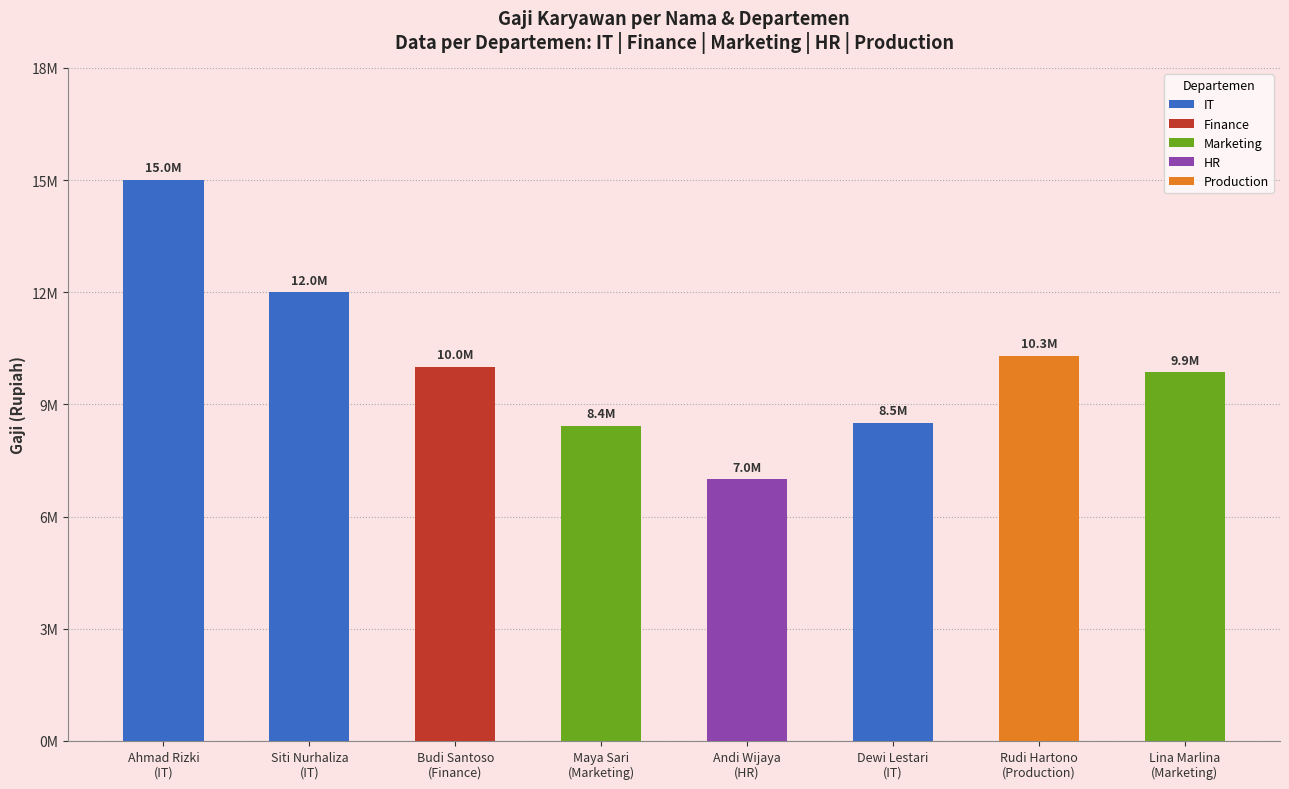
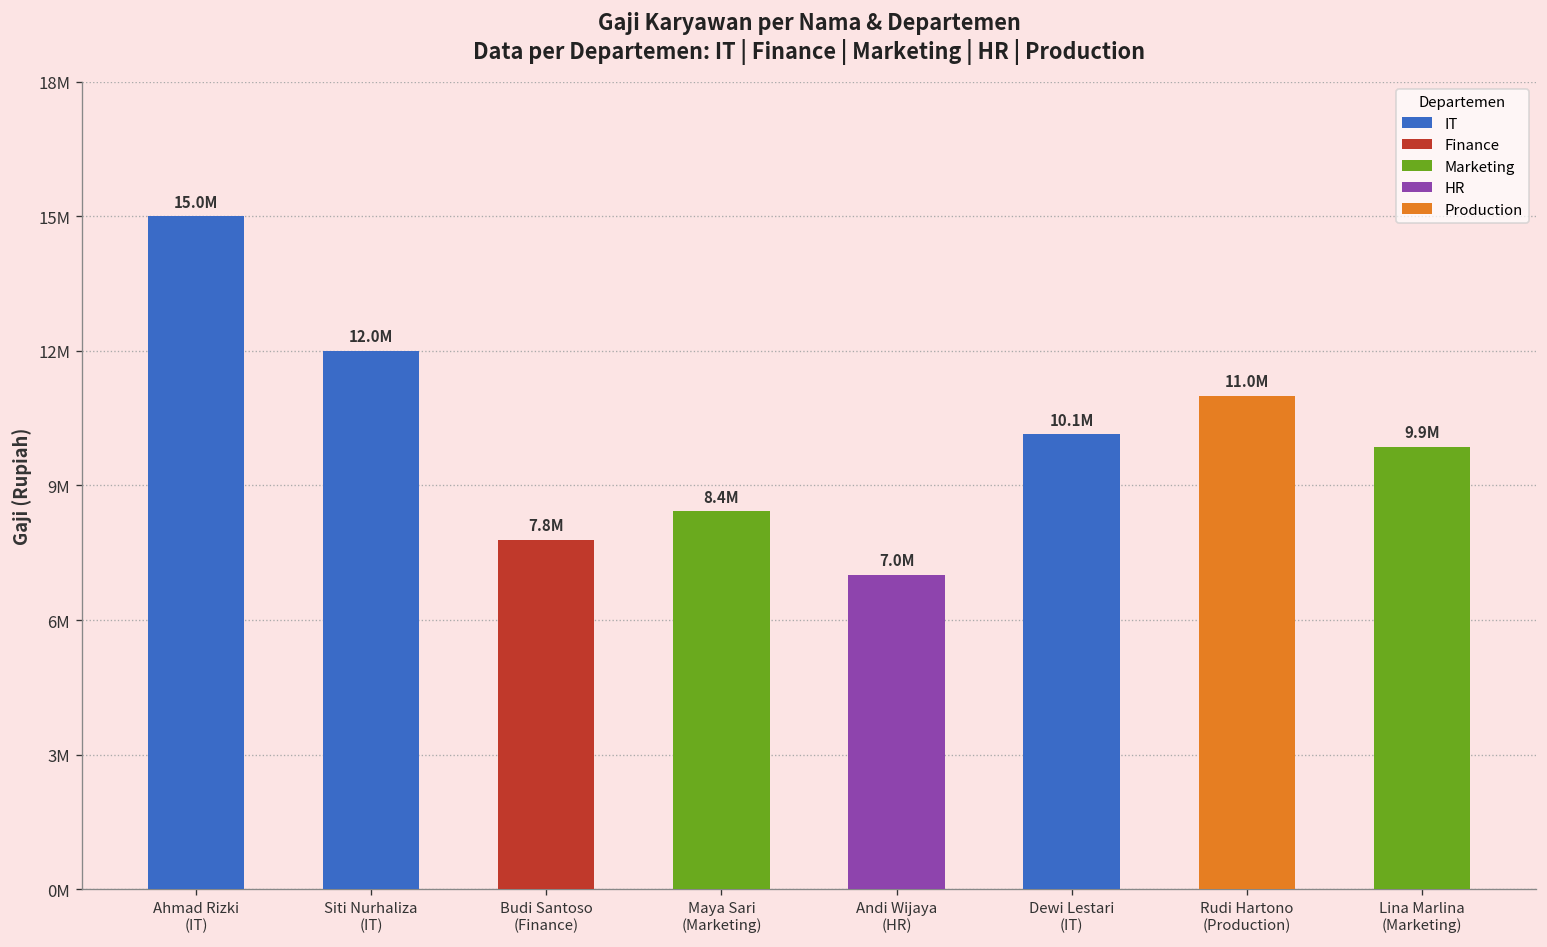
  {
    "Ahmad Rizki (IT)": "15.0M",
    "Siti Nurhaliza (IT)": "12.0M",
-   "Budi Santoso (Finance)": "10.0M",
+   "Budi Santoso (Finance)": "7.8M",
    "Maya Sari (Marketing)": "8.4M",
    "Andi Wijaya (HR)": "7.0M",
-   "Dewi Lestari (IT)": "8.5M",
-   "Rudi Hartono (Production)": "10.3M",
+   "Dewi Lestari (IT)": "10.1M",
+   "Rudi Hartono (Production)": "11.0M",
    "Lina Marlina (Marketing)": "9.9M"
  }
